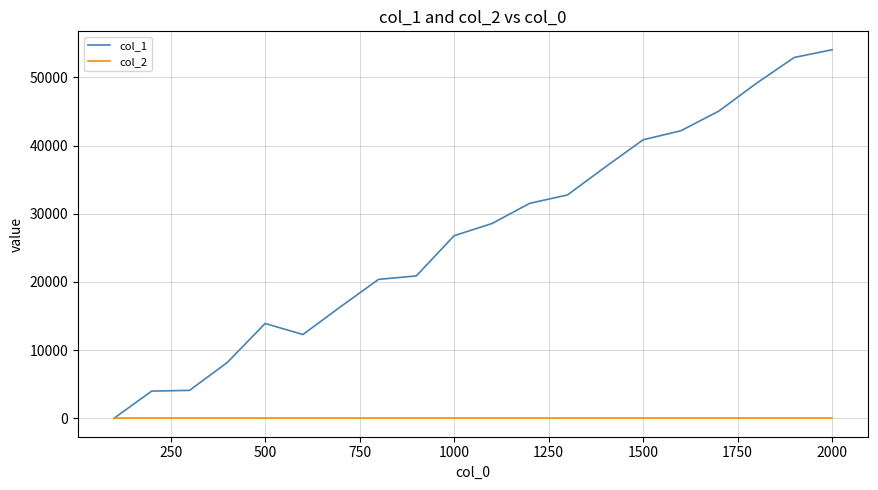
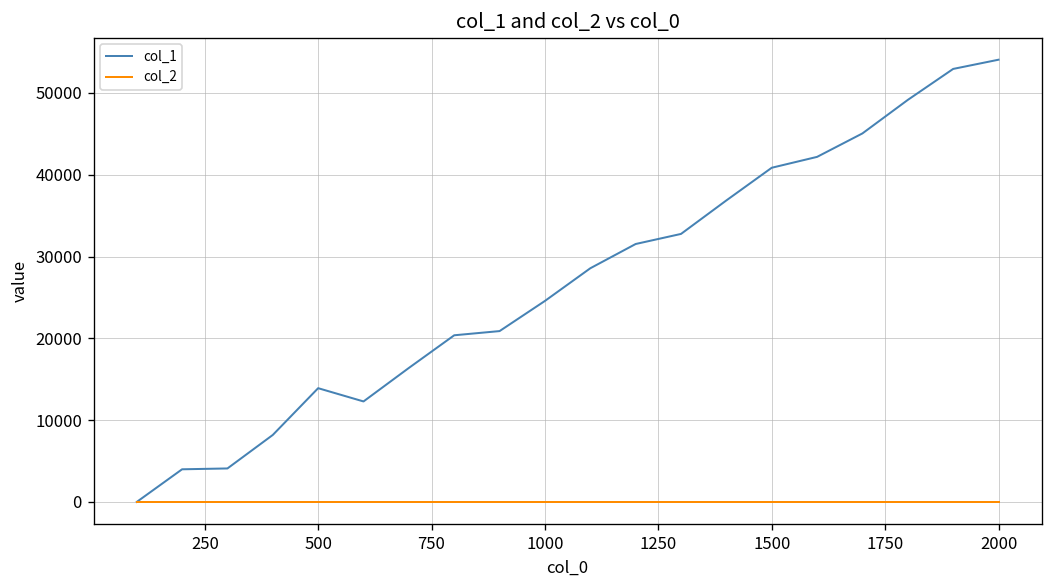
  {
    "col_1": {
      "500": 14000,
-     "1000": 27000,
+     "1000": 25000,
      "1500": 41000,
      "2000": 54000
    },
    "col_2": {
      "500": 0,
      "1000": 0,
      "1500": 0,
      "2000": 0
    }
  }
